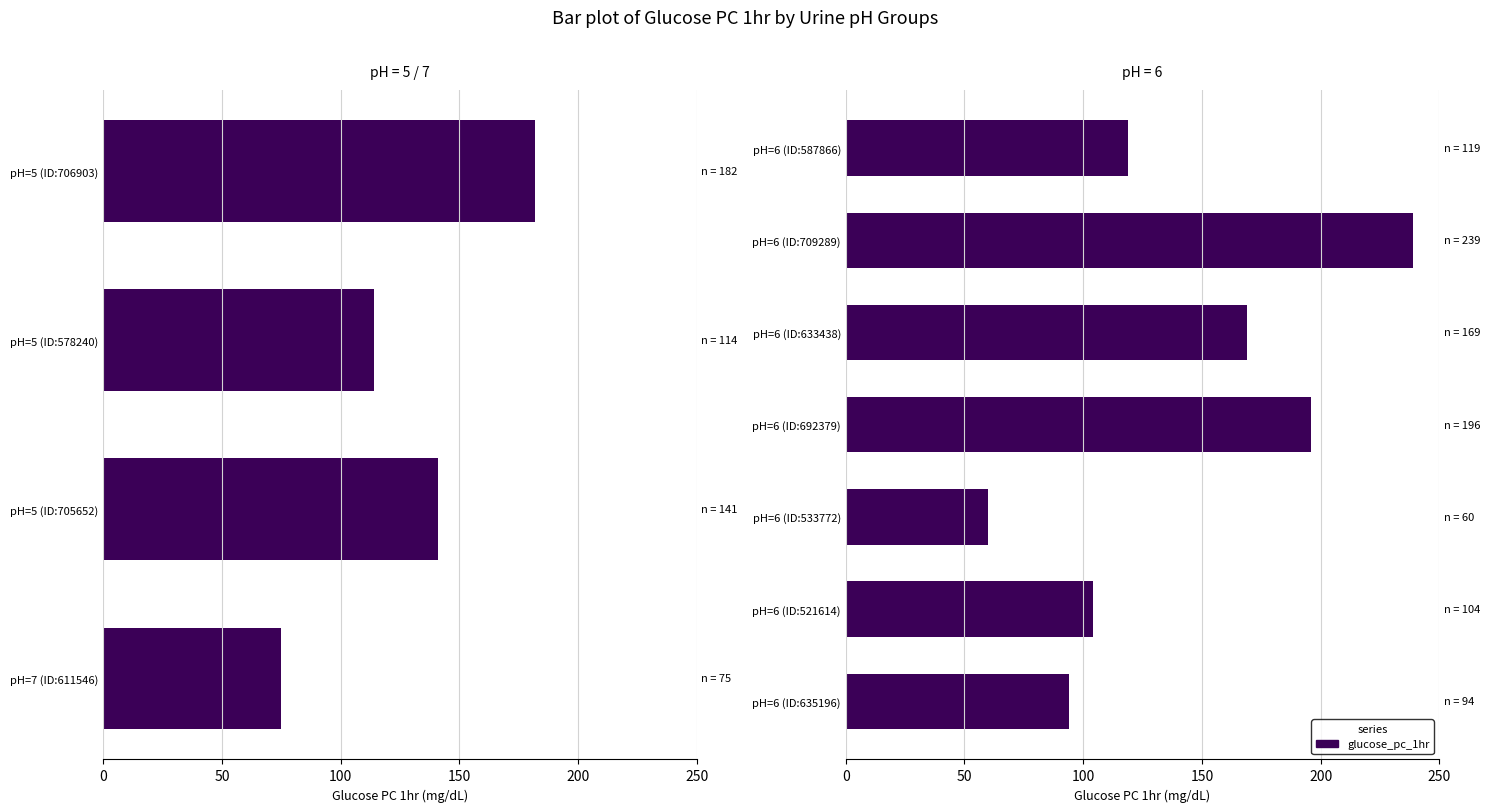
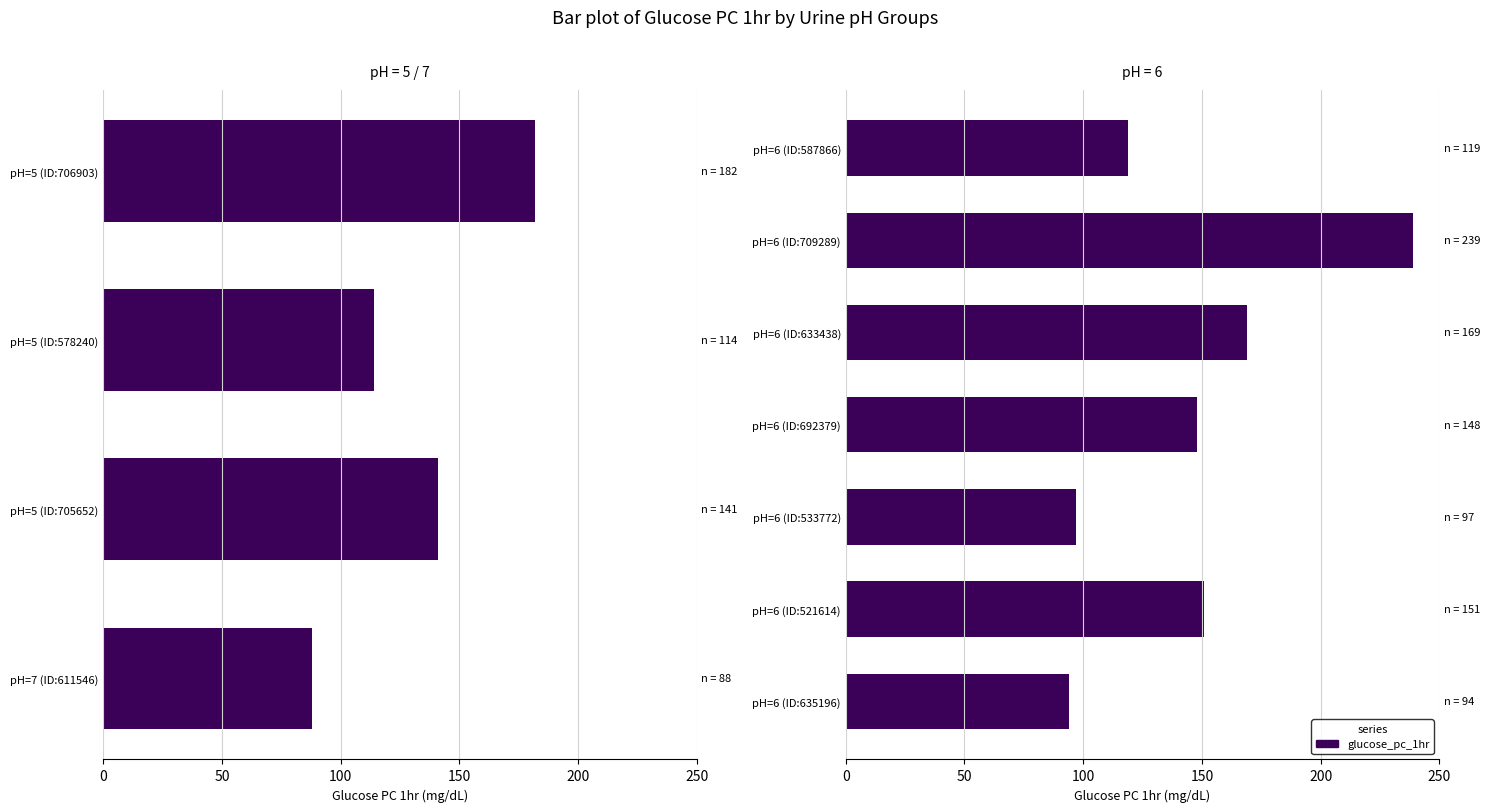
  {
    "pH = 5 / 7": {
-     "pH=7 (ID:611546)": 75
+     "pH=7 (ID:611546)": 88
    },
    "pH = 6": {
-     "pH=6 (ID:692379)": 196,
-     "pH=6 (ID:533772)": 60,
-     "pH=6 (ID:521614)": 104
+     "pH=6 (ID:692379)": 148,
+     "pH=6 (ID:533772)": 97,
+     "pH=6 (ID:521614)": 151
    }
  }
